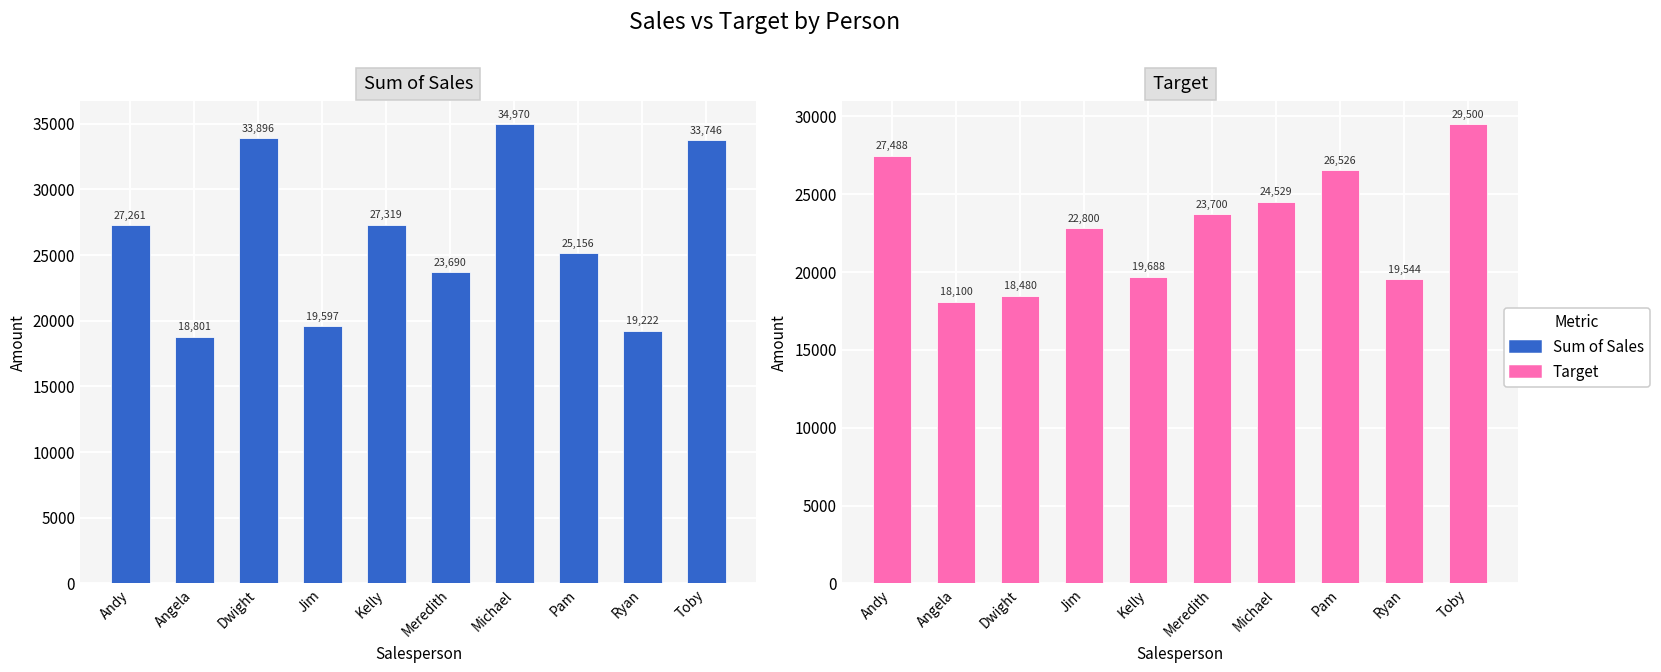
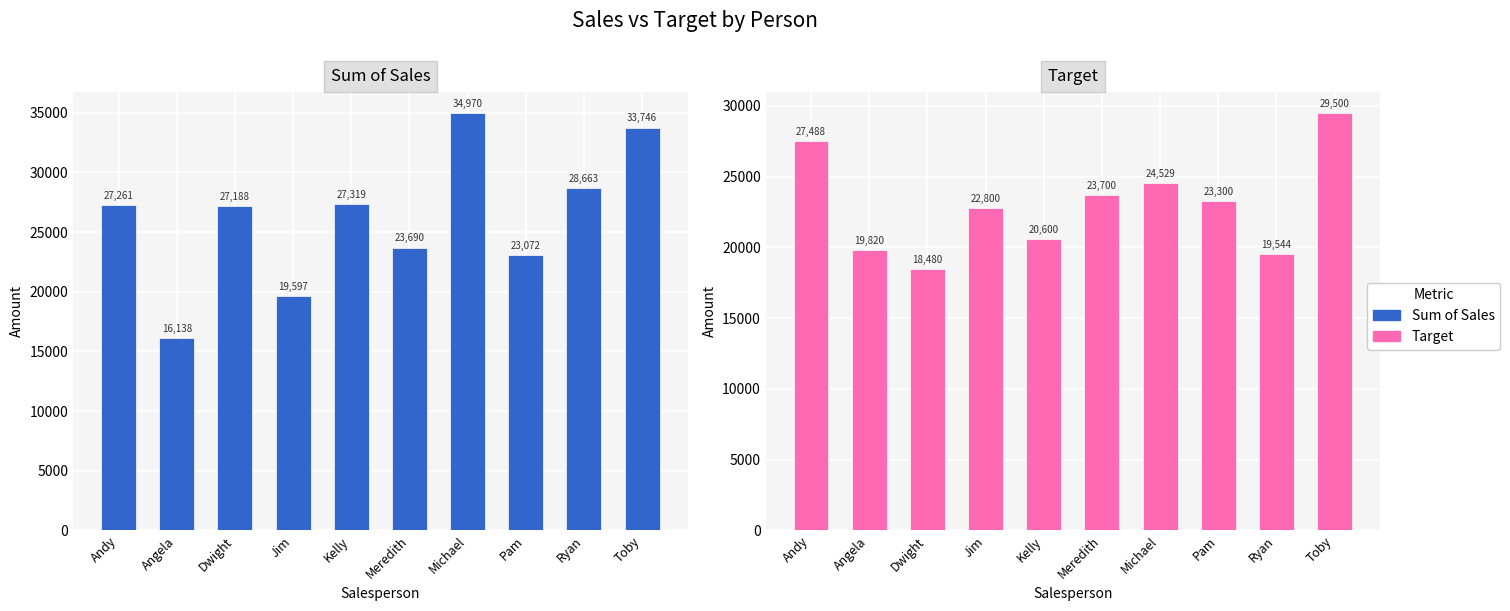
  {
    "Sum of Sales": {
      "Andy": "27,261",
-     "Angela": "18,801",
-     "Dwight": "33,896",
+     "Angela": "16,138",
+     "Dwight": "27,188",
      "Jim": "19,597",
      "Kelly": "27,319",
      "Meredith": "23,690",
      "Michael": "34,970",
-     "Pam": "25,156",
-     "Ryan": "19,222",
+     "Pam": "23,072",
+     "Ryan": "28,663",
      "Toby": "33,746"
    },
    "Target": {
      "Andy": "27,488",
-     "Angela": "18,100",
+     "Angela": "19,820",
      "Dwight": "18,480",
      "Jim": "22,800",
-     "Kelly": "19,688",
+     "Kelly": "20,600",
      "Meredith": "23,700",
      "Michael": "24,529",
-     "Pam": "26,526",
+     "Pam": "23,300",
      "Ryan": "19,544",
      "Toby": "29,500"
    }
  }
